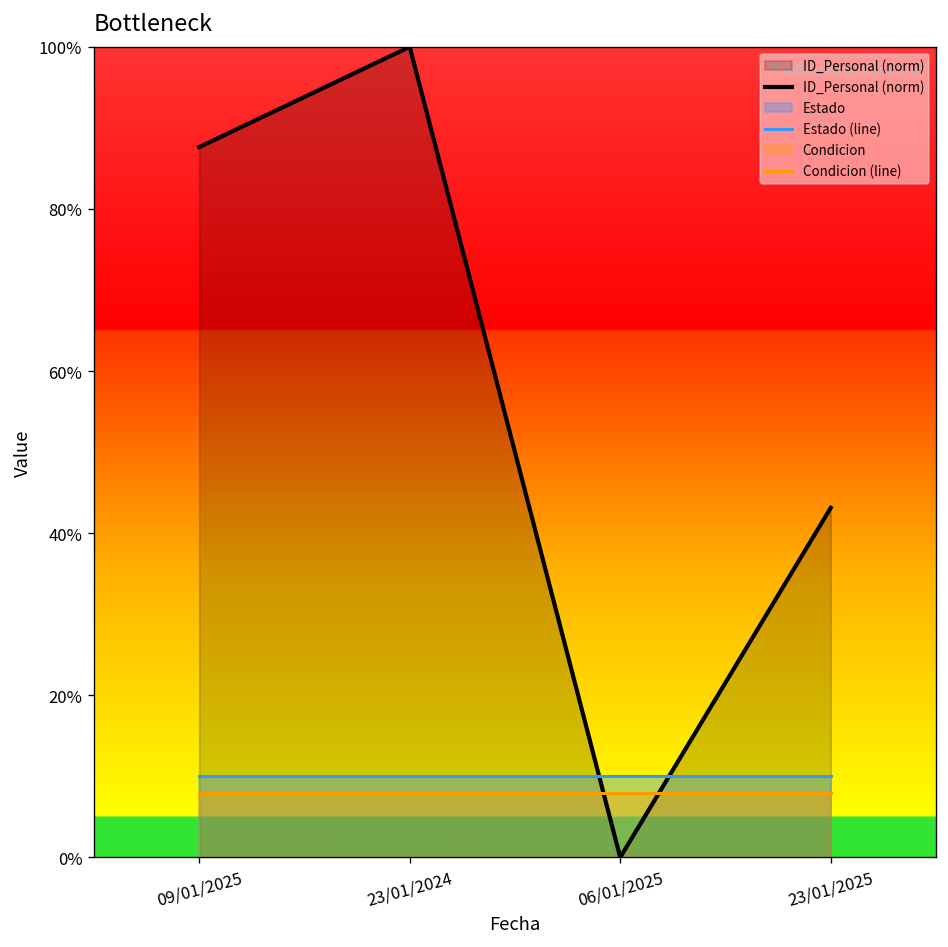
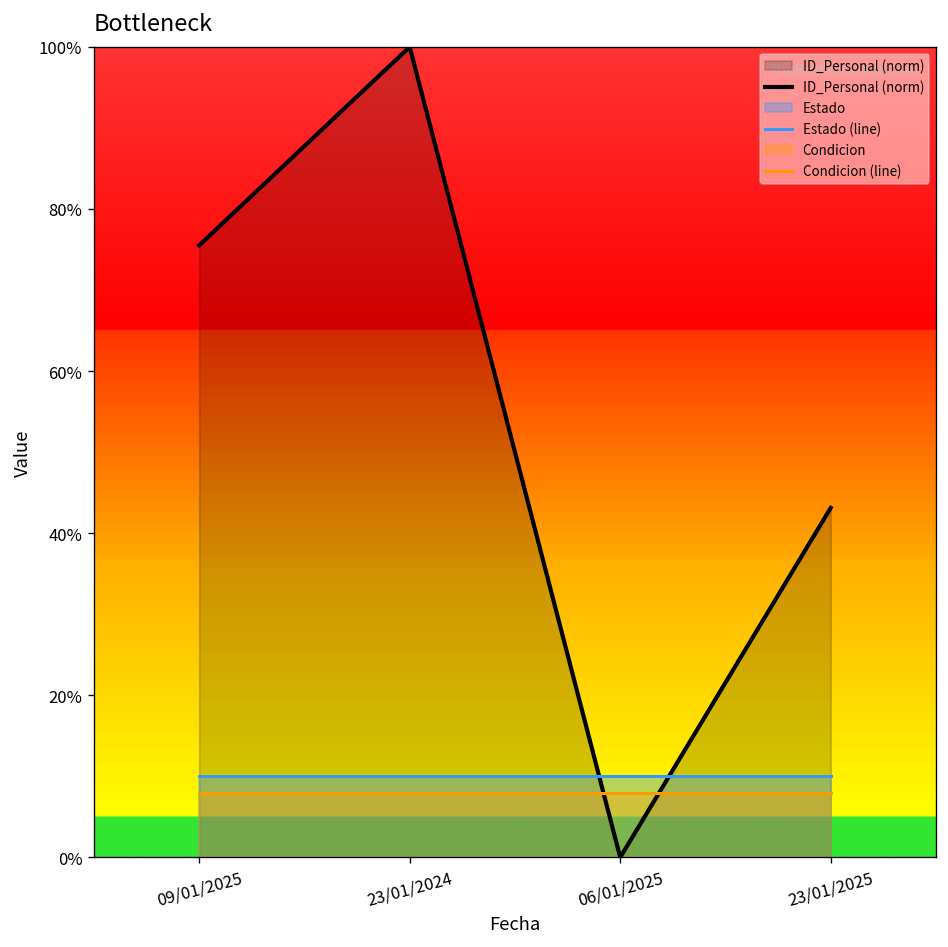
  {
    "ID_Personal (norm)": {
-     "09/01/2025": "88%",
+     "09/01/2025": "76%",
      "23/01/2024": "100%",
      "06/01/2025": "0%",
      "23/01/2025": "43%"
    },
    "Estado": {
      "09/01/2025": "10%",
      "23/01/2024": "10%",
      "06/01/2025": "10%",
      "23/01/2025": "10%"
    },
    "Condicion": {
      "09/01/2025": "8%",
      "23/01/2024": "8%",
      "06/01/2025": "8%",
      "23/01/2025": "8%"
    }
  }
